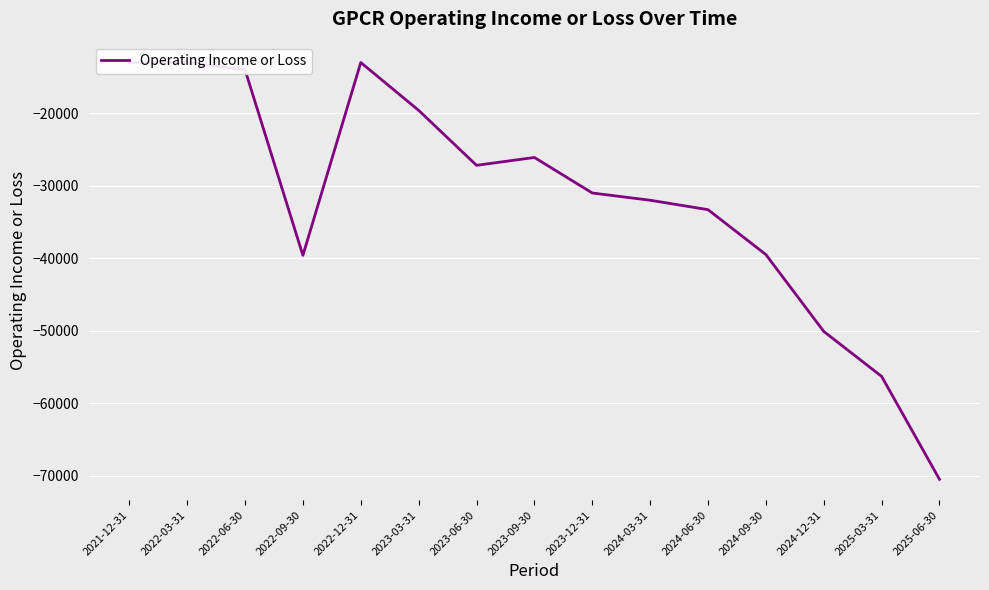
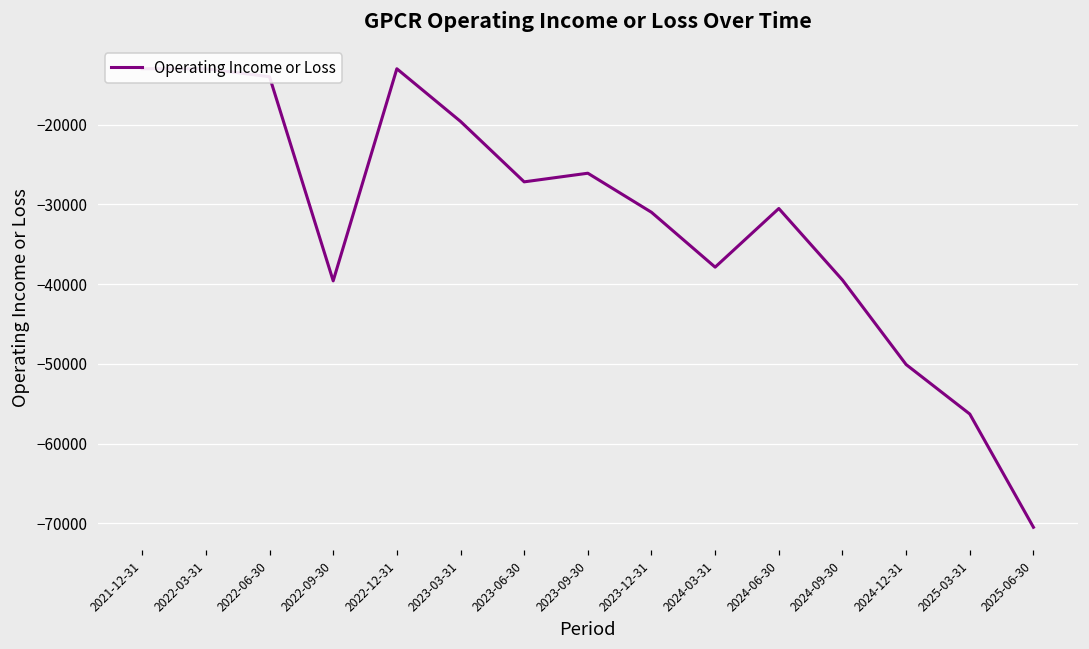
  {
    "2022-09-30": -40000,
    "2022-12-31": -13000,
    "2023-03-31": -20000,
    "2023-06-30": -27000,
    "2023-09-30": -26000,
    "2023-12-31": -31000,
-   "2024-03-31": -32000,
-   "2024-06-30": -33000,
+   "2024-03-31": -38000,
+   "2024-06-30": -31000,
    "2024-09-30": -39000,
    "2024-12-31": -50000,
    "2025-03-31": -56000,
    "2025-06-30": -71000
  }
